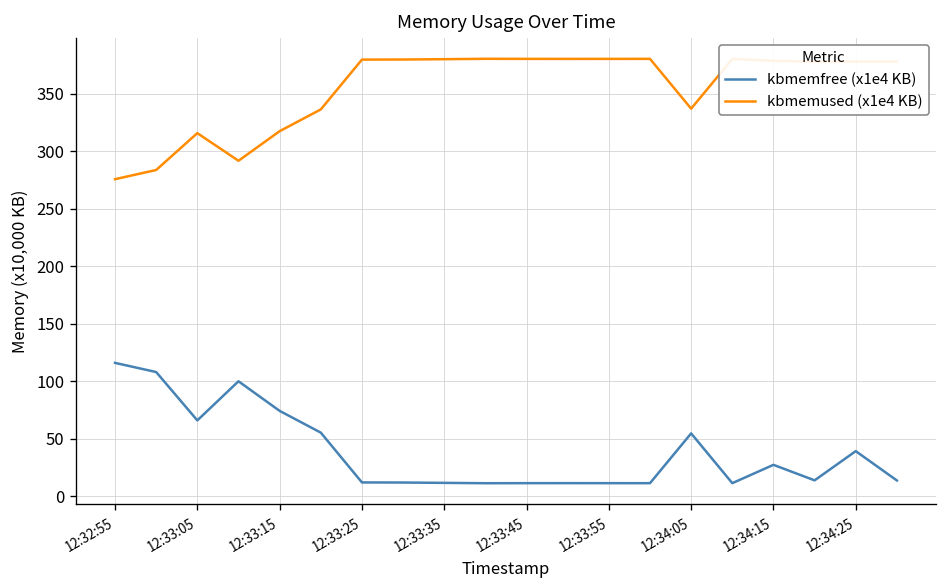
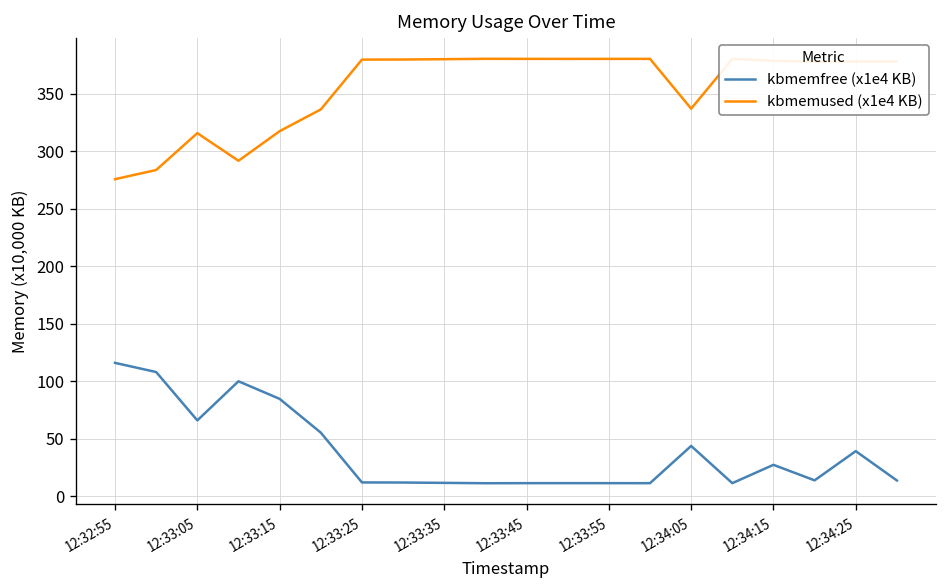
  {
    "kbmemfree (x1e4 KB)": {
      "12:32:55": 120,
      "12:33:05": 70,
-     "12:33:15": 70,
+     "12:33:15": 80,
      "12:33:25": 10,
      "12:33:35": 10,
      "12:33:45": 10,
      "12:33:55": 10,
-     "12:34:05": 50,
+     "12:34:05": 40,
      "12:34:15": 30,
      "12:34:25": 40
    },
    "kbmemused (x1e4 KB)": {
      "12:32:55": 280,
      "12:33:05": 320,
      "12:33:15": 320,
      "12:33:25": 380,
      "12:33:35": 380,
      "12:33:45": 380,
      "12:33:55": 380,
      "12:34:05": 340
    }
  }
